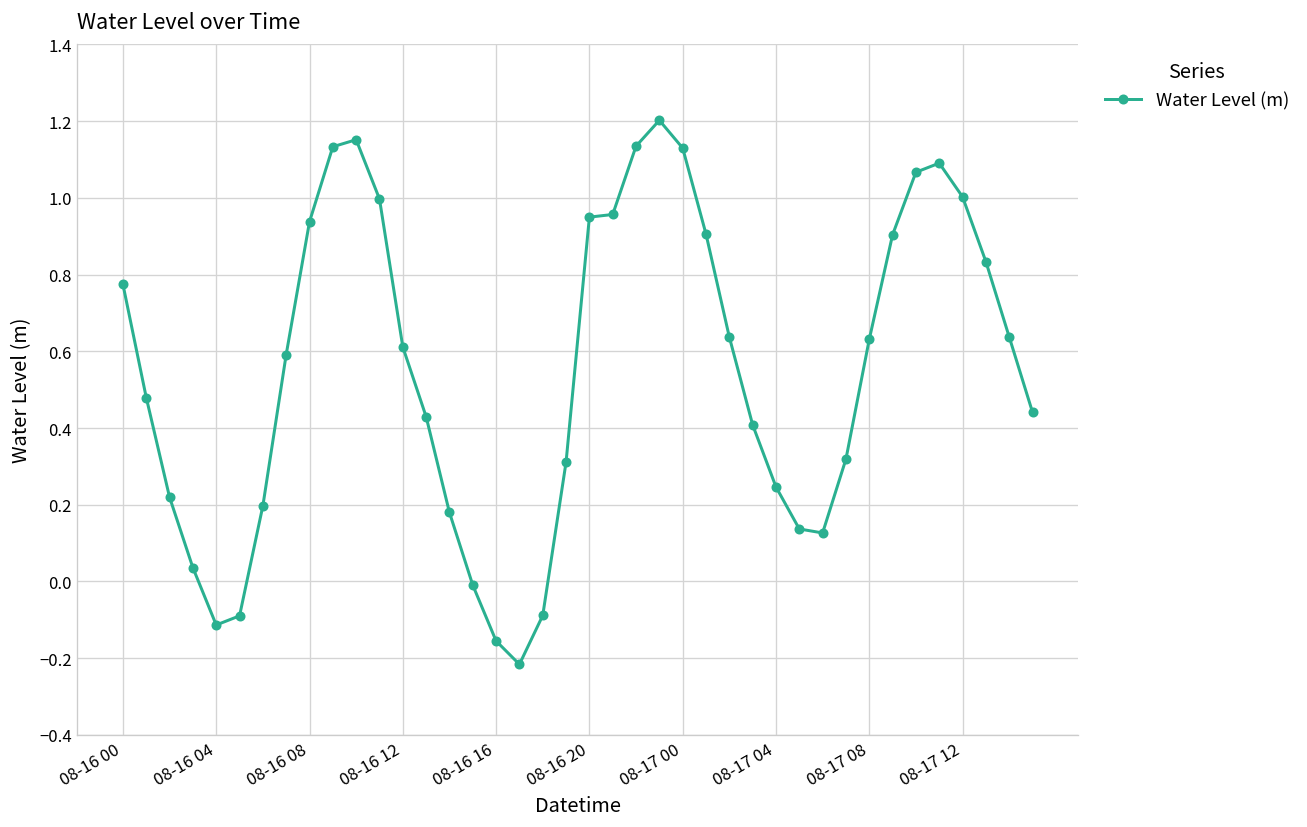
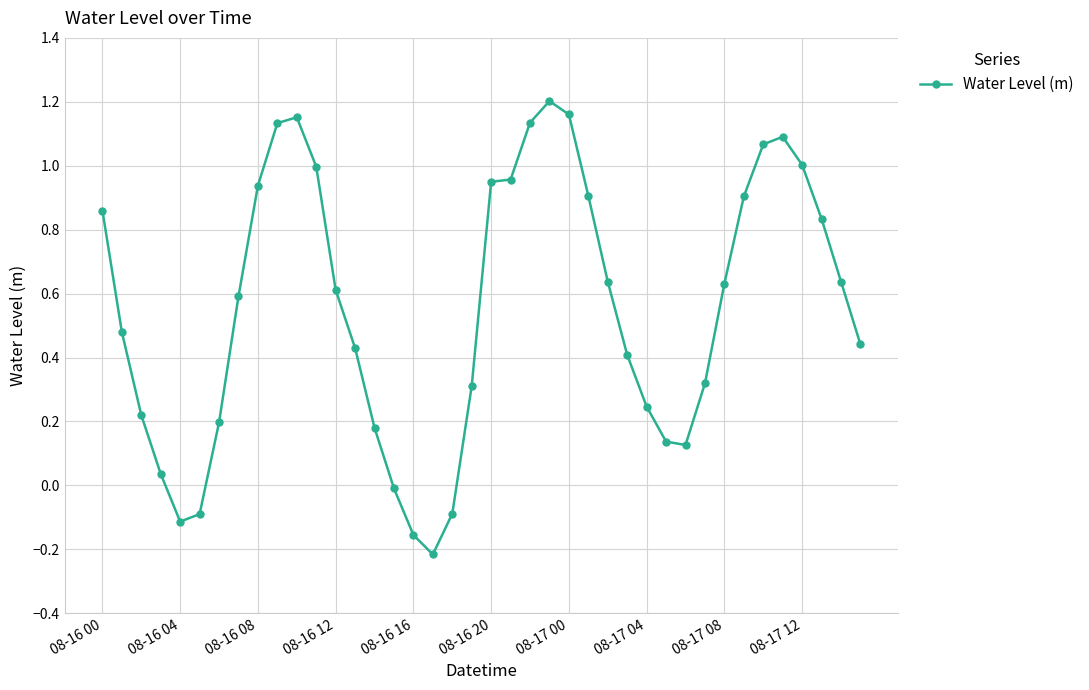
  {
-   "08-16 00": 0.77,
+   "08-16 00": 0.86,
    "08-16 04": -0.11,
    "08-16 08": 0.94,
    "08-16 12": 0.61,
    "08-16 16": -0.16,
    "08-16 20": 0.95,
-   "08-17 00": 1.13,
+   "08-17 00": 1.16,
    "08-17 04": 0.25,
    "08-17 08": 0.63,
    "08-17 12": 1.00
  }
